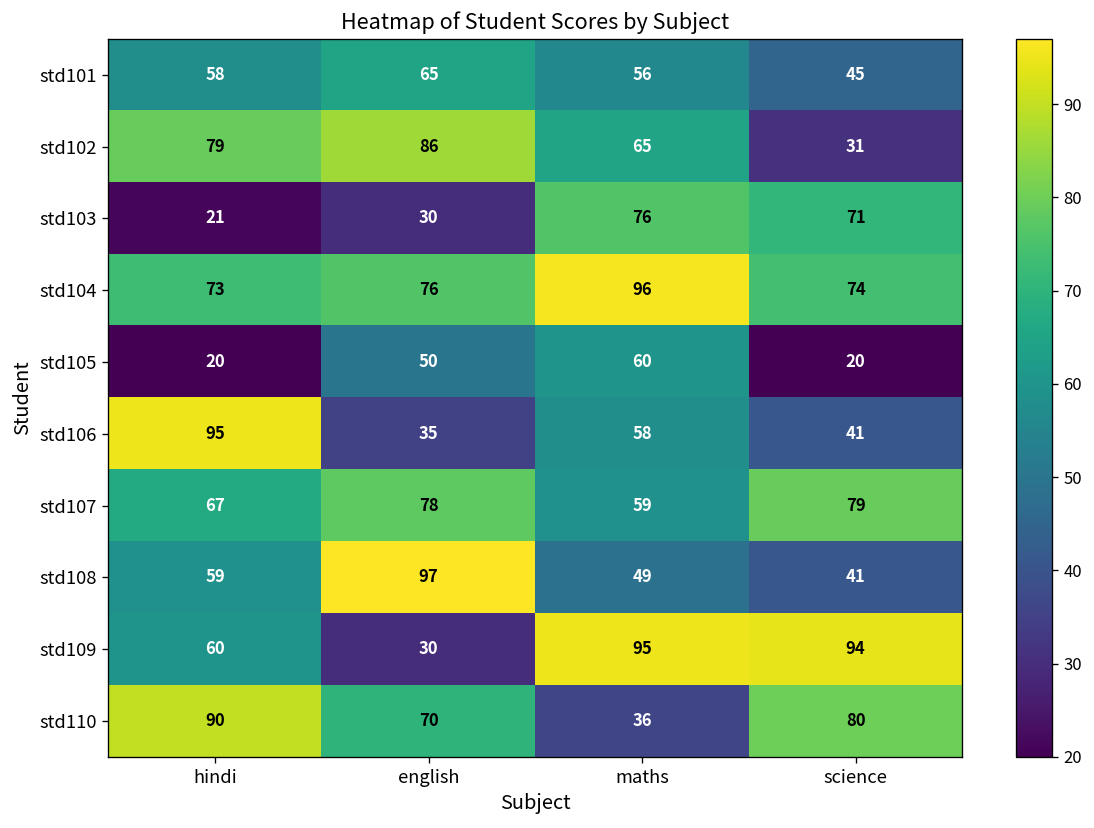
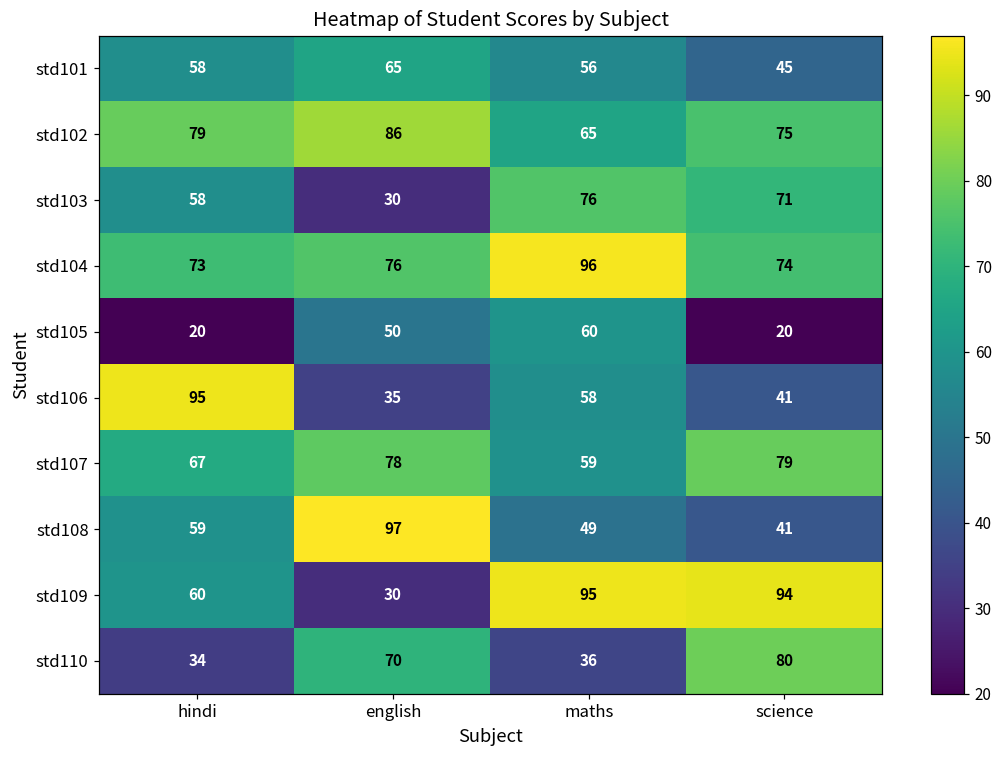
  {
    "std101": {
      "hindi": 58,
      "english": 65,
      "maths": 56,
      "science": 45
    },
    "std102": {
      "hindi": 79,
      "english": 86,
      "maths": 65,
-     "science": 31
+     "science": 75
    },
    "std103": {
-     "hindi": 21,
+     "hindi": 58,
      "english": 30,
      "maths": 76,
      "science": 71
    },
    "std104": {
      "hindi": 73,
      "english": 76,
      "maths": 96,
      "science": 74
    },
    "std105": {
      "hindi": 20,
      "english": 50,
      "maths": 60,
      "science": 20
    },
    "std106": {
      "hindi": 95,
      "english": 35,
      "maths": 58,
      "science": 41
    },
    "std107": {
      "hindi": 67,
      "english": 78,
      "maths": 59,
      "science": 79
    },
    "std108": {
      "hindi": 59,
      "english": 97,
      "maths": 49,
      "science": 41
    },
    "std109": {
      "hindi": 60,
      "english": 30,
      "maths": 95,
      "science": 94
    },
    "std110": {
-     "hindi": 90,
+     "hindi": 34,
      "english": 70,
      "maths": 36,
      "science": 80
    }
  }
